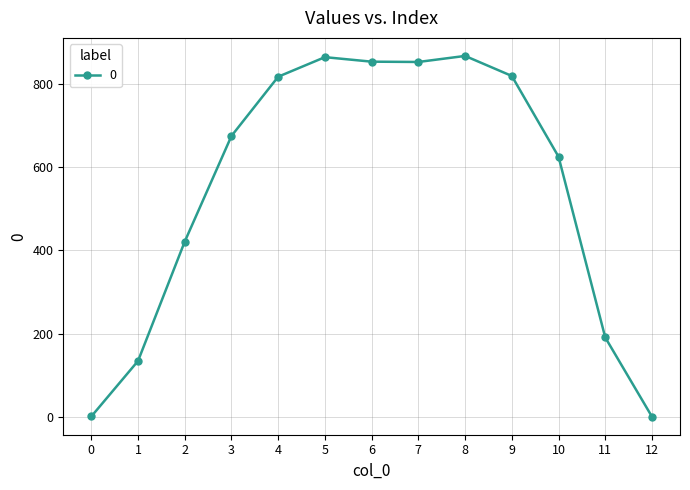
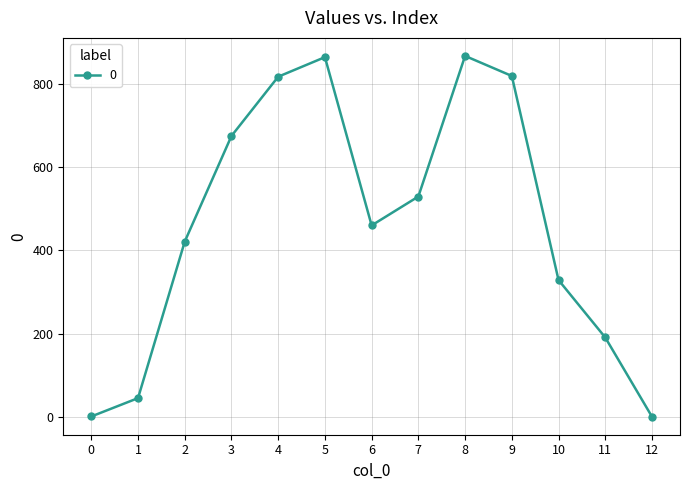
  {
    "0": 0,
-   "1": 130,
+   "1": 40,
    "2": 420,
    "3": 680,
    "4": 820,
    "5": 870,
-   "6": 850,
-   "7": 850,
+   "6": 460,
+   "7": 530,
    "8": 870,
    "9": 820,
-   "10": 630,
+   "10": 330,
    "11": 190,
    "12": 0
  }
